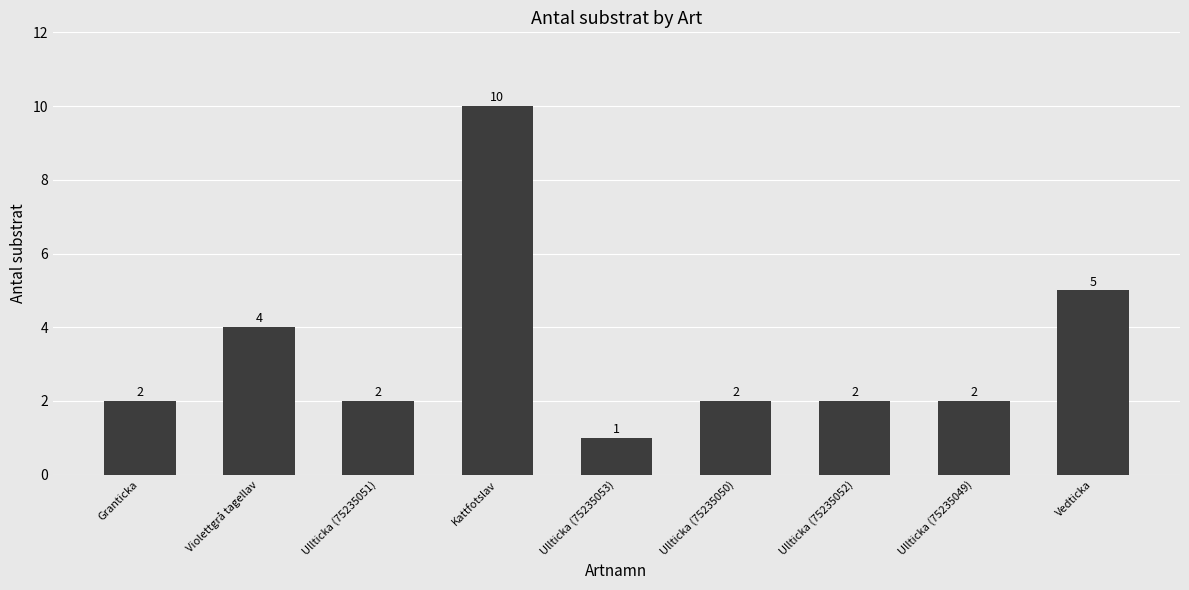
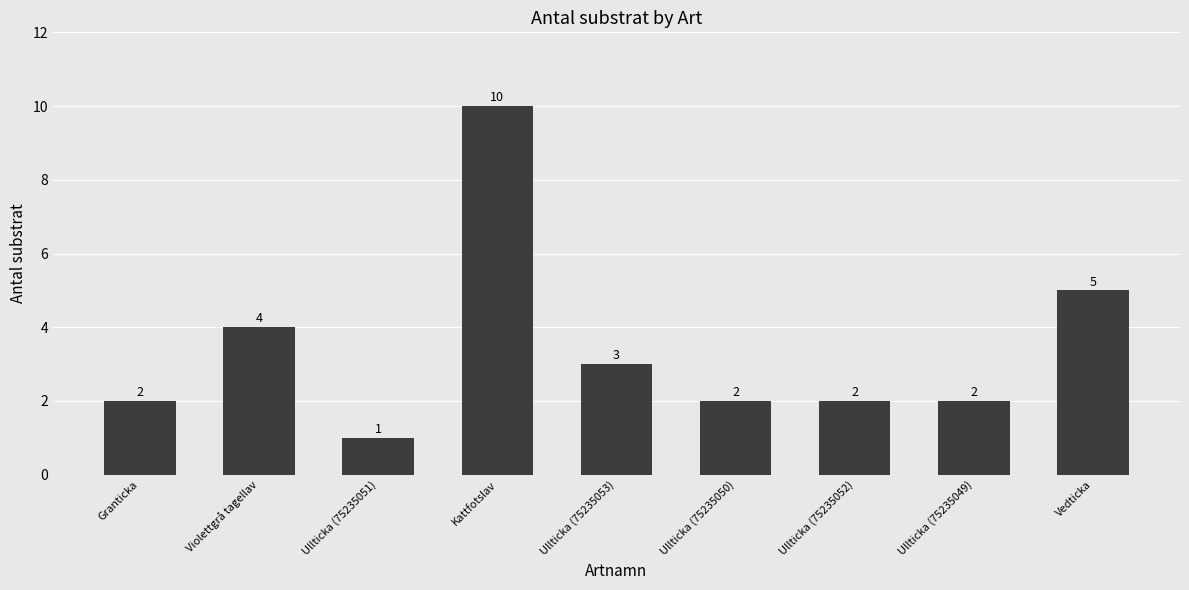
  {
    "Granticka": 2,
    "Violettgrå tagellav": 4,
-   "Ullticka (75235051)": 2,
+   "Ullticka (75235051)": 1,
    "Kattfotslav": 10,
-   "Ullticka (75235053)": 1,
+   "Ullticka (75235053)": 3,
    "Ullticka (75235050)": 2,
    "Ullticka (75235052)": 2,
    "Ullticka (75235049)": 2,
    "Vedticka": 5
  }
